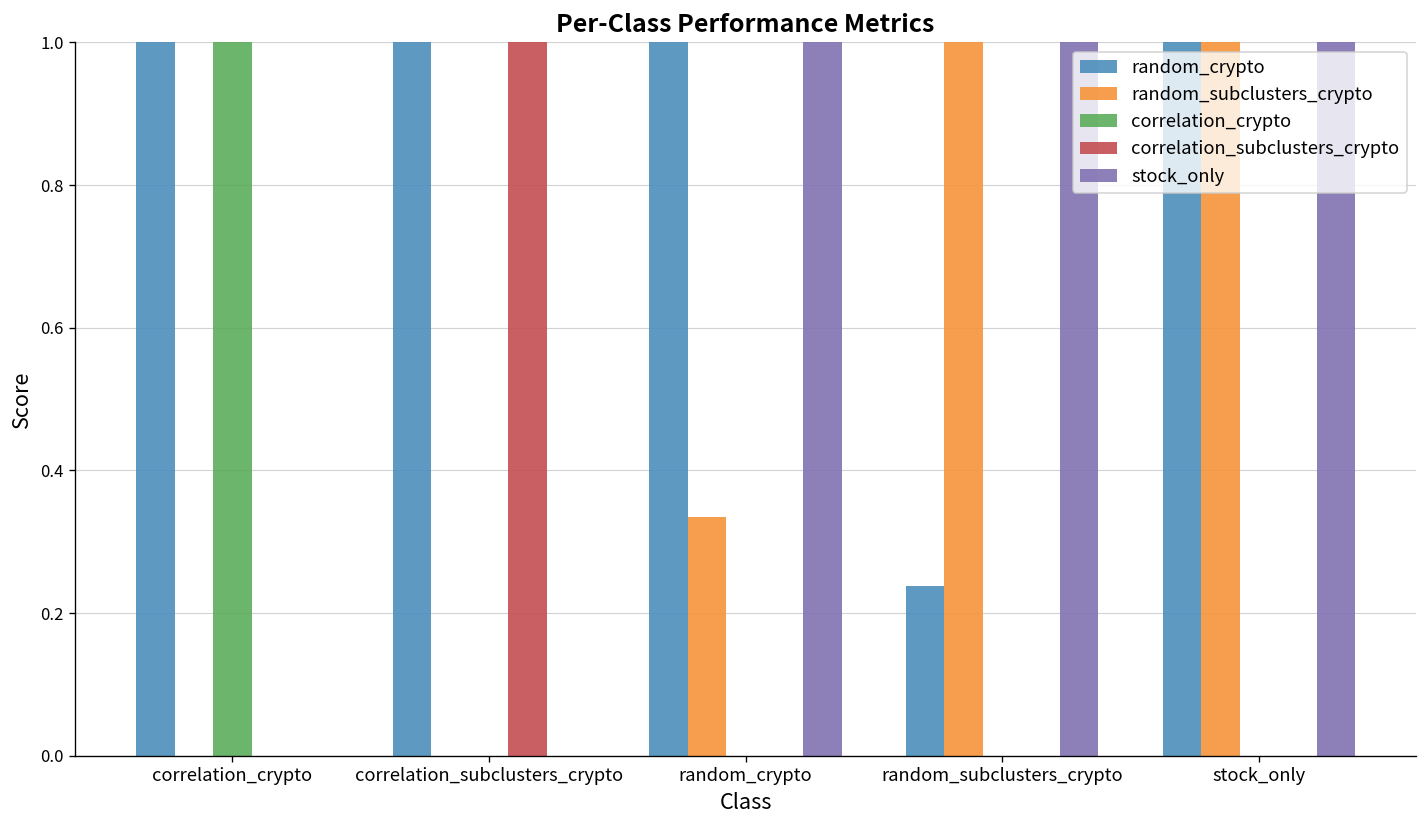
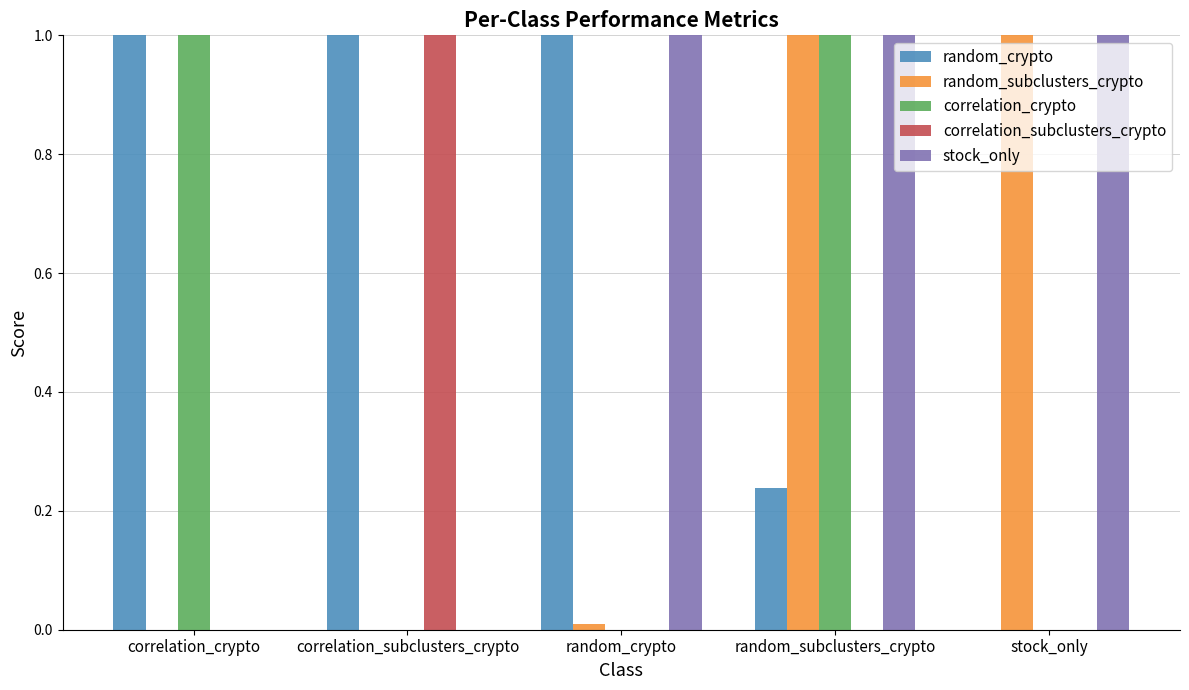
  {
    "random_crypto": {
      "correlation_crypto": 1,
      "correlation_subclusters_crypto": 1,
      "random_crypto": 1,
      "random_subclusters_crypto": 0.24,
-     "stock_only": 1
+     "stock_only": 0
    },
    "random_subclusters_crypto": {
      "correlation_crypto": 0.00,
      "correlation_subclusters_crypto": 0.00,
-     "random_crypto": 0.34,
+     "random_crypto": 0.01,
      "random_subclusters_crypto": 1.00,
      "stock_only": 1.00
    },
    "correlation_crypto": {
      "correlation_crypto": 1,
      "correlation_subclusters_crypto": 0,
      "random_crypto": 0,
-     "random_subclusters_crypto": 0,
+     "random_subclusters_crypto": 1,
      "stock_only": 0
    },
    "correlation_subclusters_crypto": {
      "correlation_crypto": 0.00,
      "correlation_subclusters_crypto": 1.00,
      "random_crypto": 0.00,
      "random_subclusters_crypto": 0.00,
      "stock_only": 0.00
    },
    "stock_only": {
      "correlation_crypto": 0.00,
      "correlation_subclusters_crypto": 0.00,
      "random_crypto": 1.00,
      "random_subclusters_crypto": 1.00,
      "stock_only": 1.00
    }
  }
